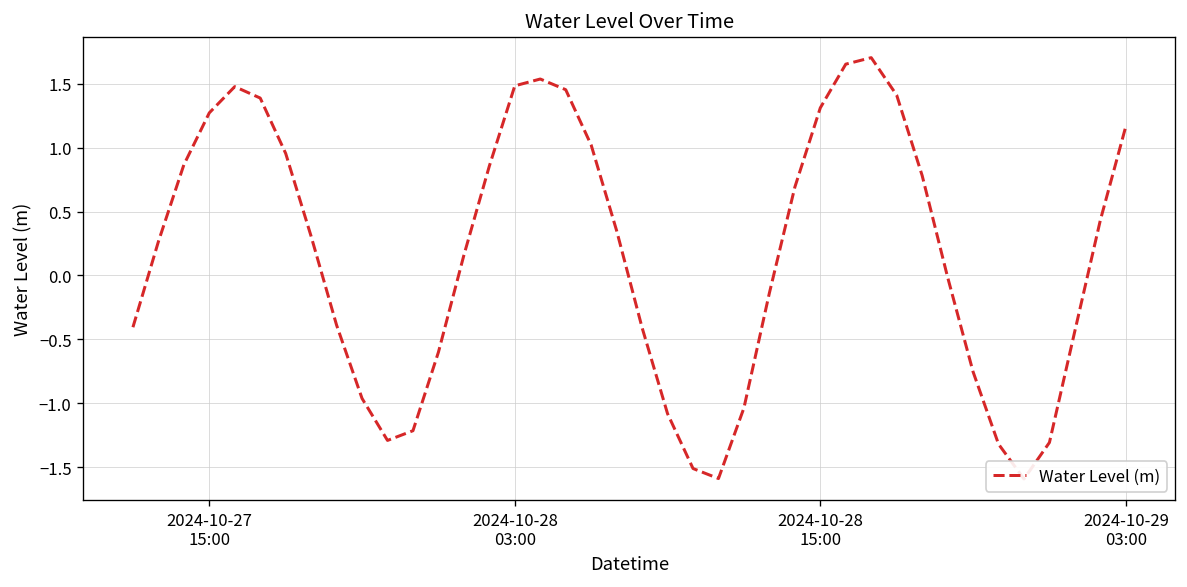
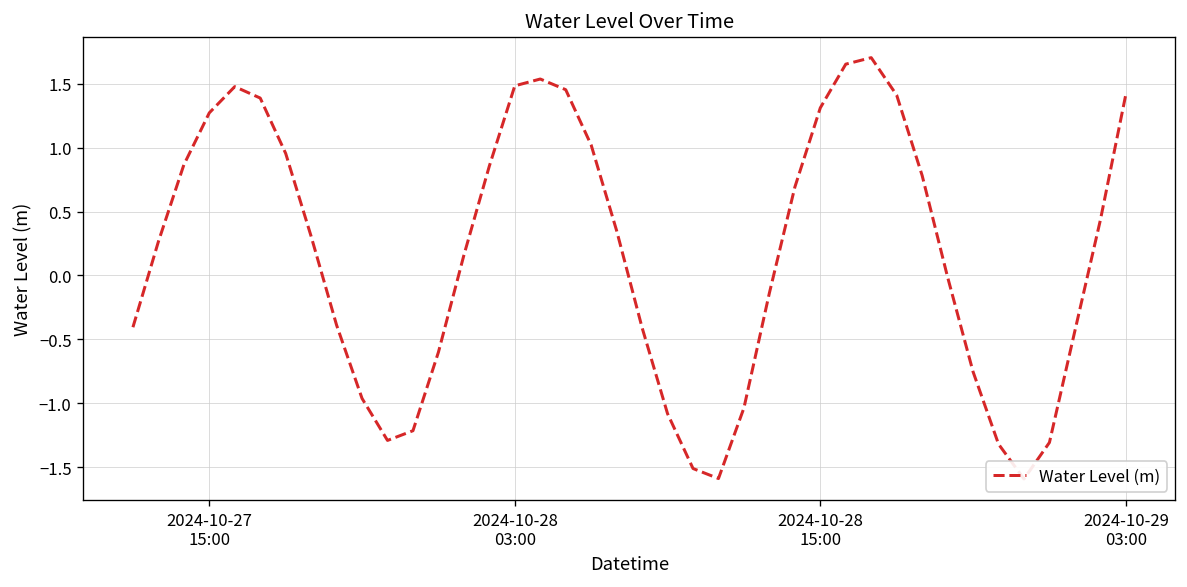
  {
    "2024-10-27 15:00": 1.27,
    "2024-10-28 03:00": 1.48,
    "2024-10-28 15:00": 1.31,
-   "2024-10-29 03:00": 1.17
+   "2024-10-29 03:00": 1.42
  }
